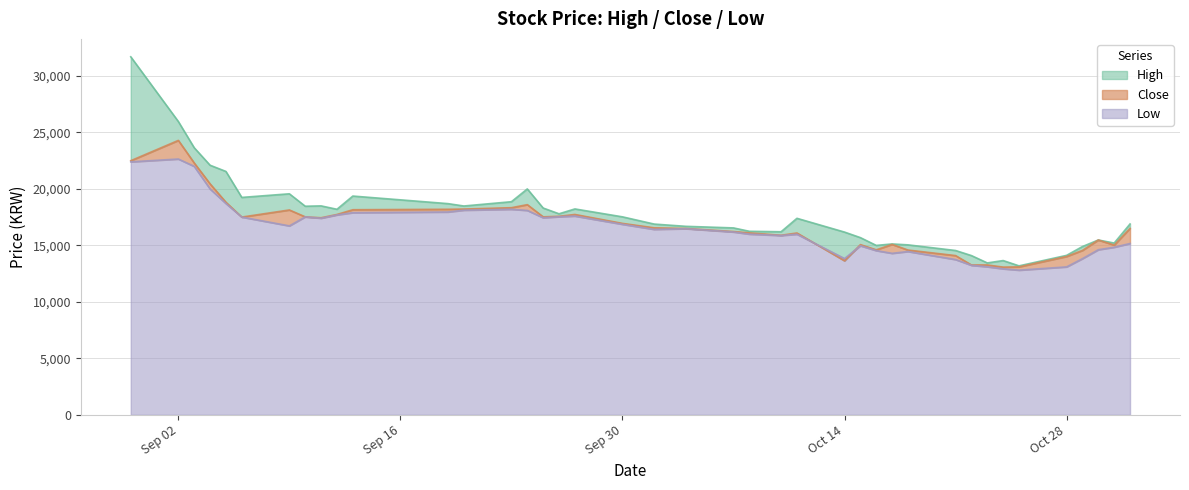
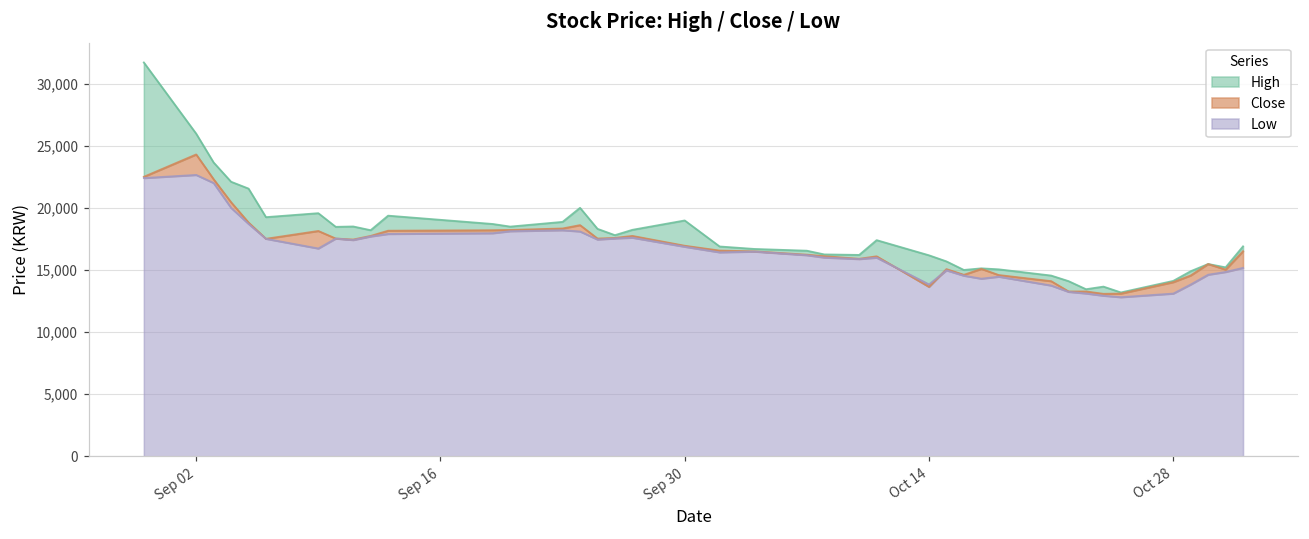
  {
    "High": {
      "Sep 02": "26,000",
-     "Sep 30": "17,500",
+     "Sep 30": "19,000",
      "Oct 14": "16,200"
    },
    "Low": {
      "Sep 02": "22,700",
      "Oct 28": "13,100"
    }
  }
